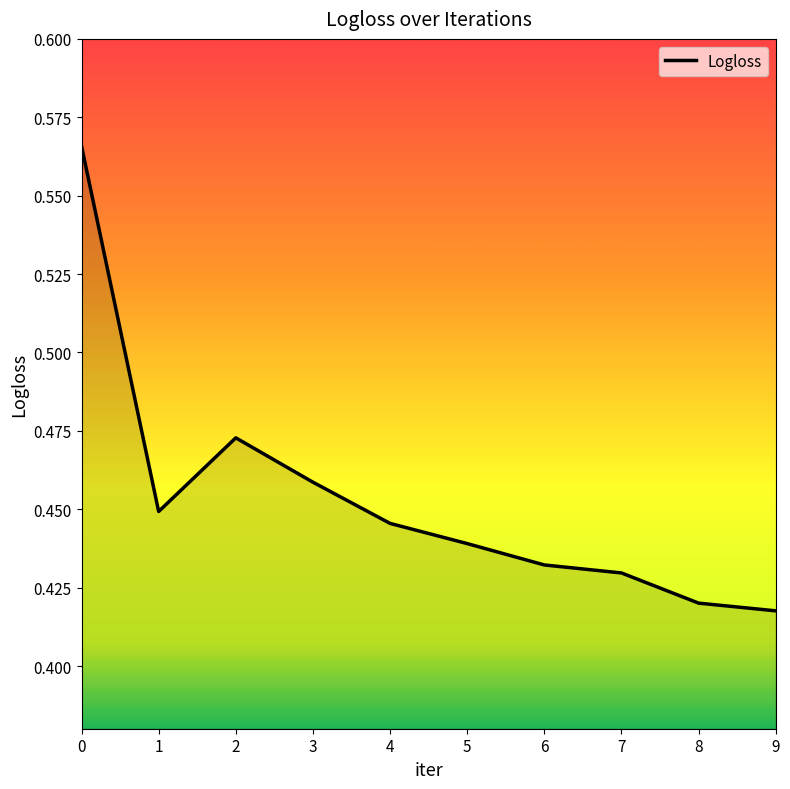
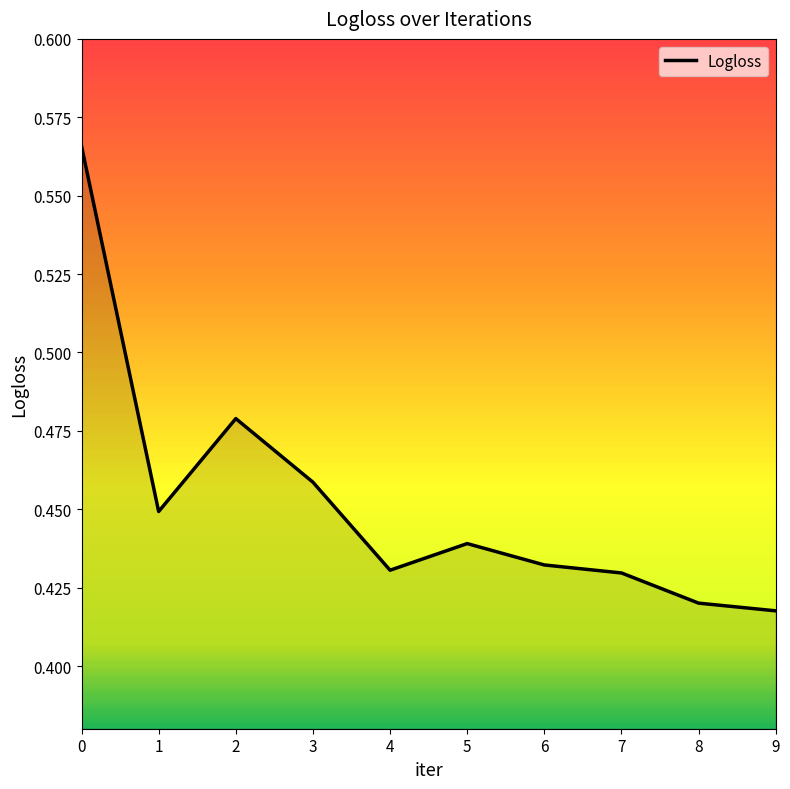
  {
    "0": 0.566,
    "1": 0.449,
-   "2": 0.473,
+   "2": 0.479,
    "3": 0.459,
-   "4": 0.445,
+   "4": 0.431,
    "5": 0.439,
    "6": 0.432,
    "7": 0.430,
    "8": 0.420,
    "9": 0.418
  }
